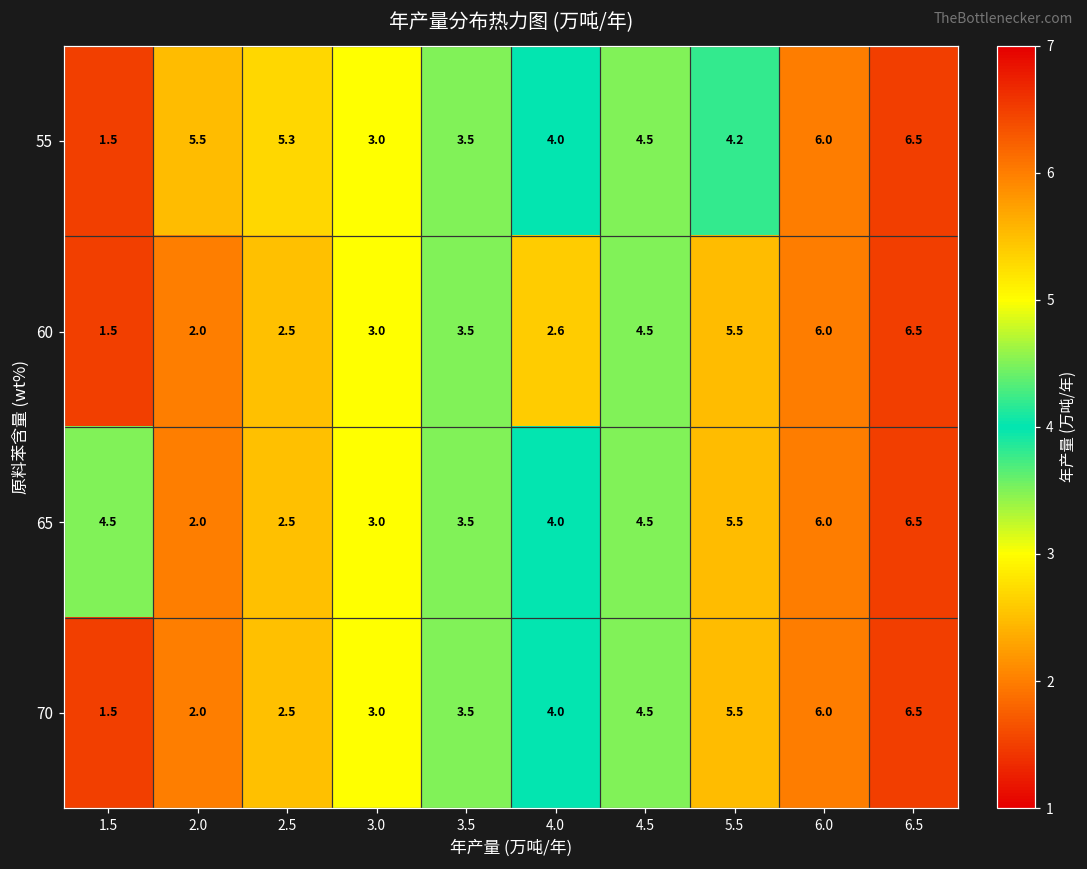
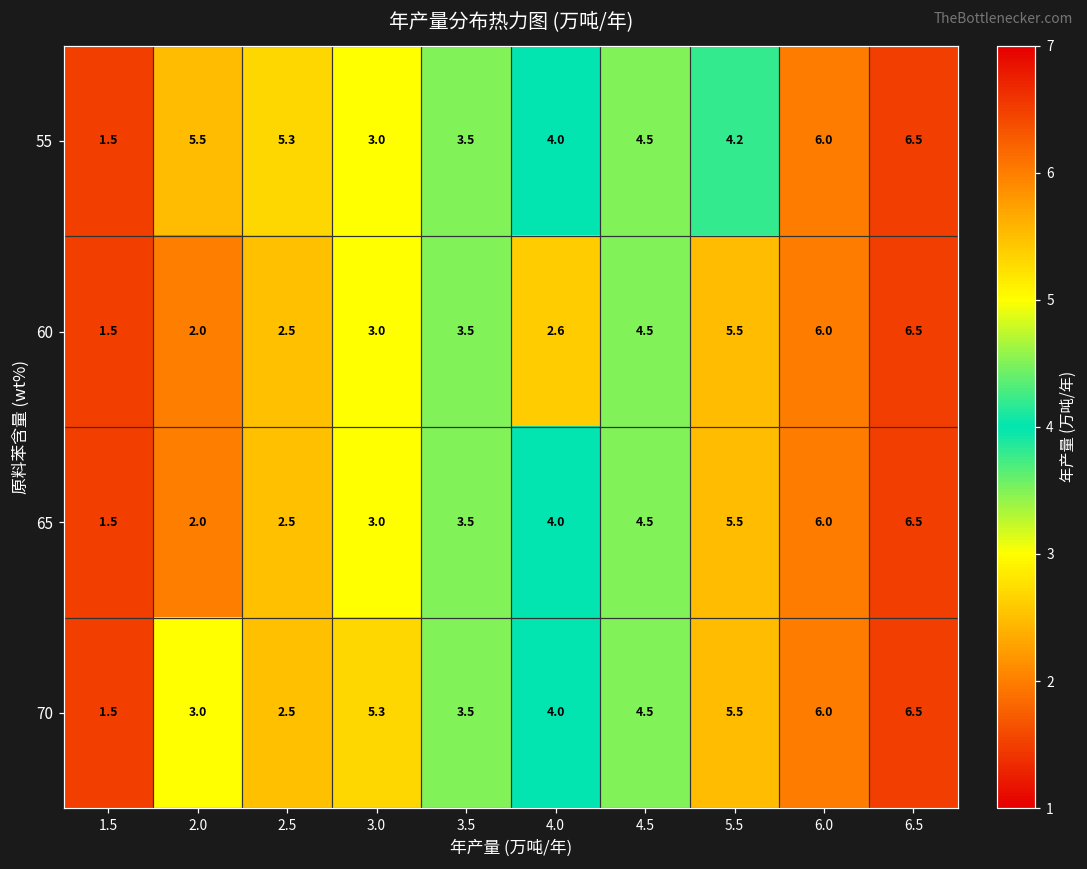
  {
    "55": {
      "1.5": 1.5,
      "2.0": 5.5,
      "2.5": 5.3,
      "3.0": 3.0,
      "3.5": 3.5,
      "4.0": 4.0,
      "4.5": 4.5,
      "5.5": 4.2,
      "6.0": 6.0,
      "6.5": 6.5
    },
    "60": {
      "1.5": 1.5,
      "2.0": 2.0,
      "2.5": 2.5,
      "3.0": 3.0,
      "3.5": 3.5,
      "4.0": 2.6,
      "4.5": 4.5,
      "5.5": 5.5,
      "6.0": 6.0,
      "6.5": 6.5
    },
    "65": {
-     "1.5": 4.5,
+     "1.5": 1.5,
      "2.0": 2.0,
      "2.5": 2.5,
      "3.0": 3.0,
      "3.5": 3.5,
      "4.0": 4.0,
      "4.5": 4.5,
      "5.5": 5.5,
      "6.0": 6.0,
      "6.5": 6.5
    },
    "70": {
      "1.5": 1.5,
-     "2.0": 2.0,
+     "2.0": 3.0,
      "2.5": 2.5,
-     "3.0": 3.0,
+     "3.0": 5.3,
      "3.5": 3.5,
      "4.0": 4.0,
      "4.5": 4.5,
      "5.5": 5.5,
      "6.0": 6.0,
      "6.5": 6.5
    }
  }
